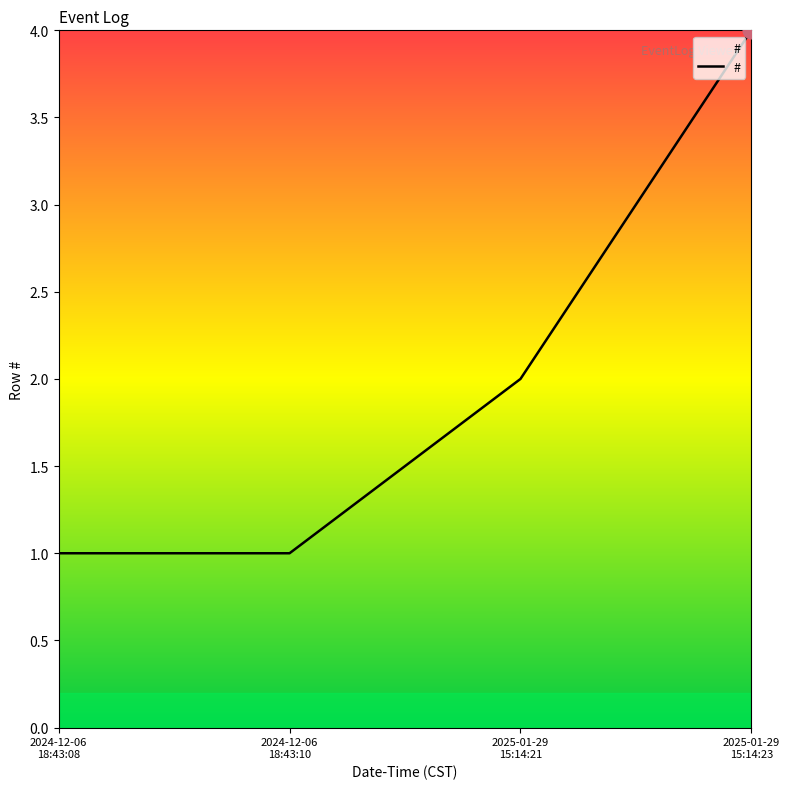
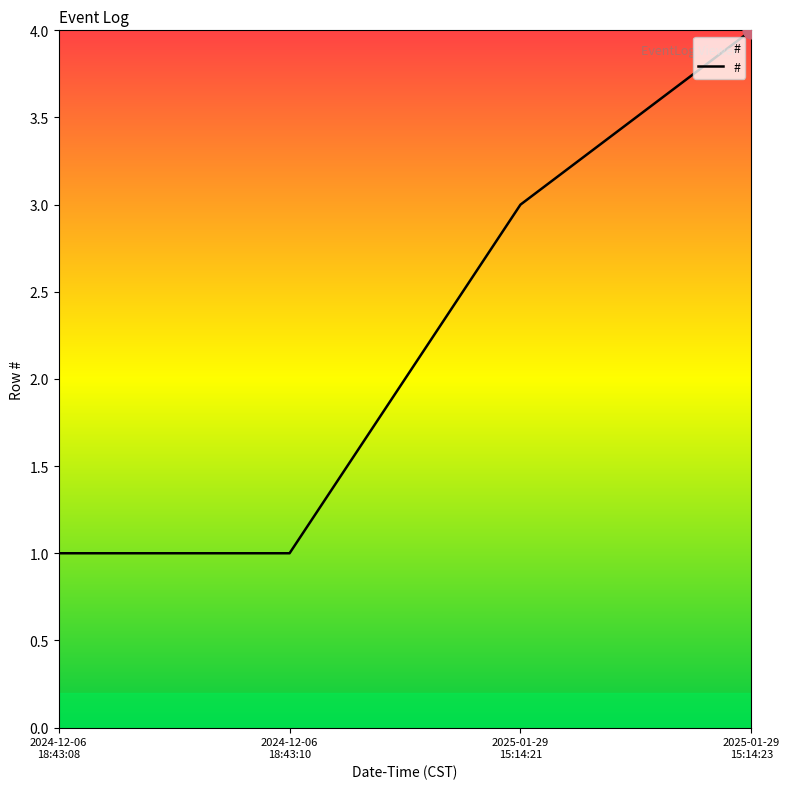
  {
    "#": {
      "2024-12-06 18:43:08": 1,
      "2024-12-06 18:43:10": 1,
-     "2025-01-29 15:14:21": 2
+     "2025-01-29 15:14:21": 3
    }
  }
